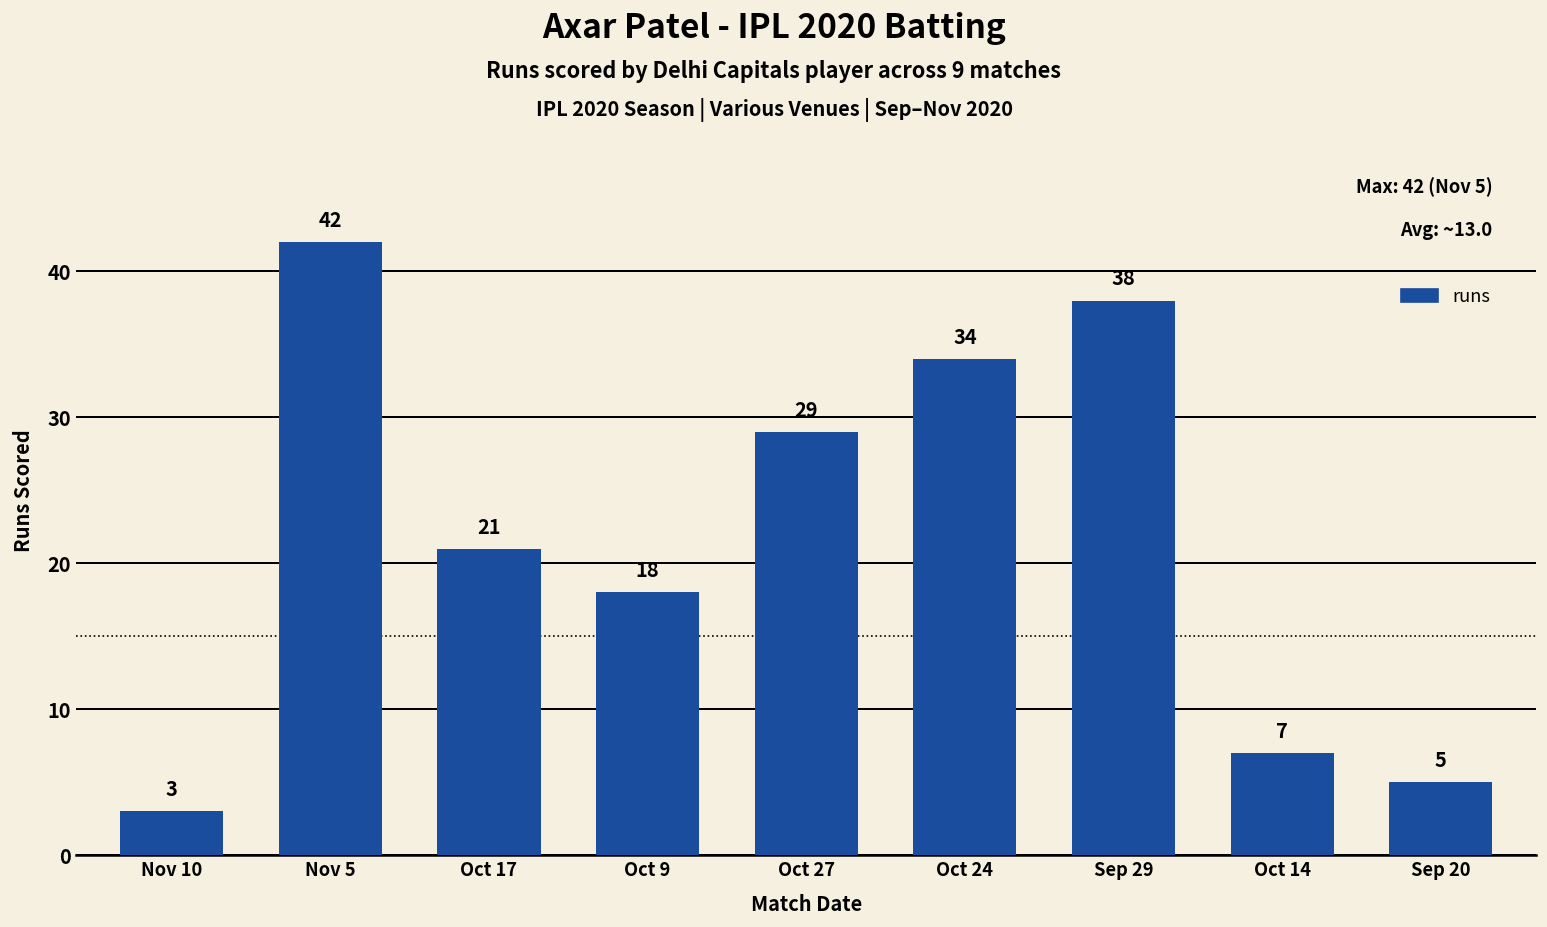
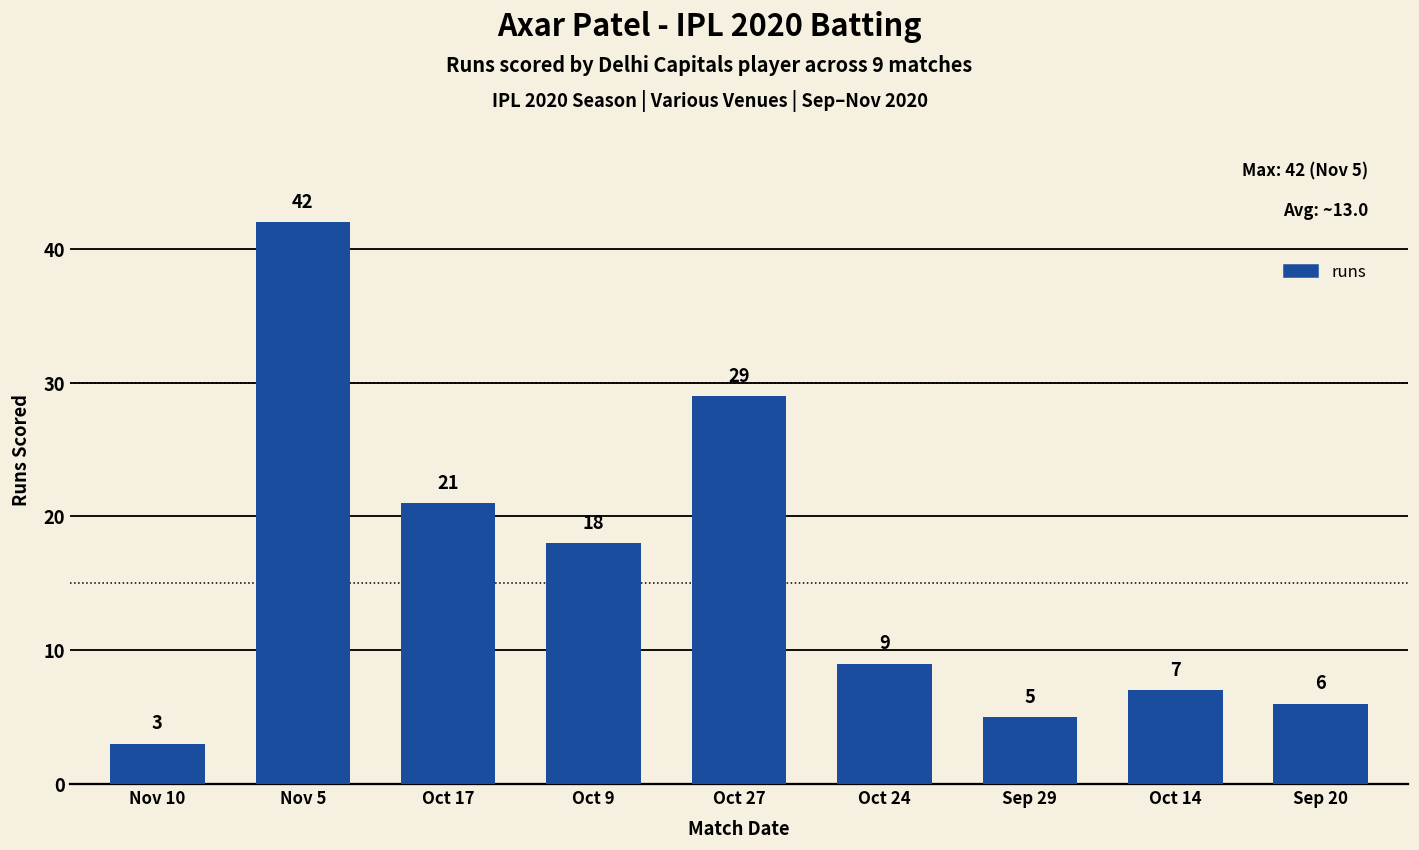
  {
    "Nov 10": 3,
    "Nov 5": 42,
    "Oct 17": 21,
    "Oct 9": 18,
    "Oct 27": 29,
-   "Oct 24": 34,
-   "Sep 29": 38,
+   "Oct 24": 9,
+   "Sep 29": 5,
    "Oct 14": 7,
-   "Sep 20": 5
+   "Sep 20": 6
  }
